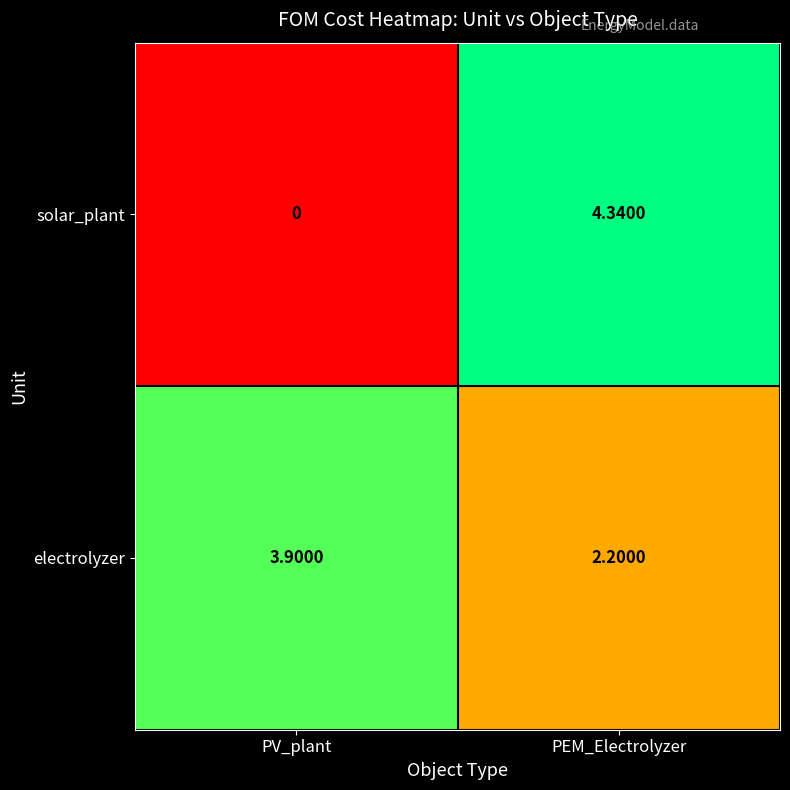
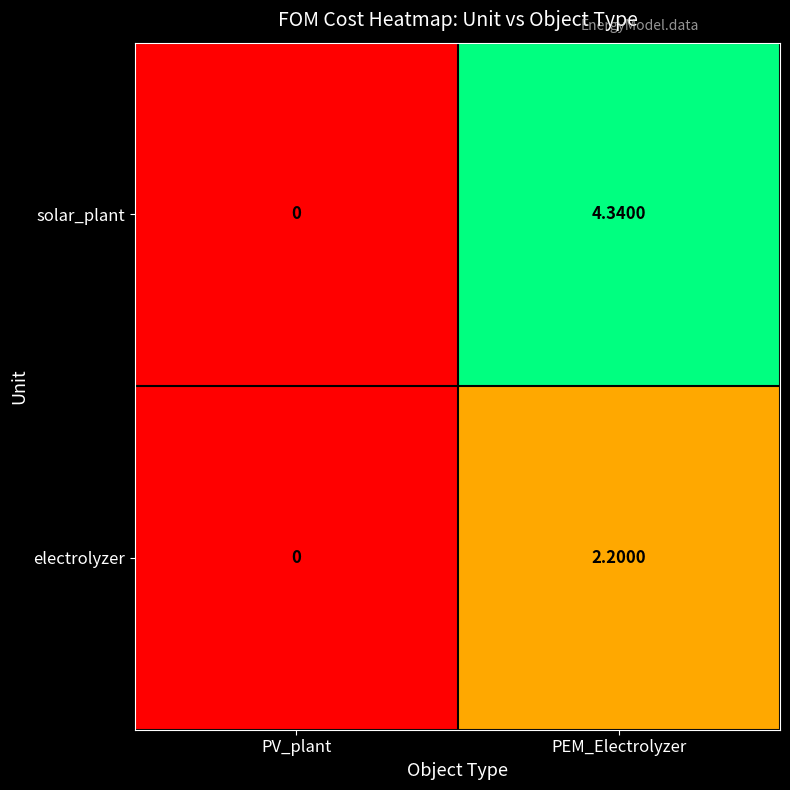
  {
    "solar_plant": {
      "PV_plant": 0,
      "PEM_Electrolyzer": 4.3400
    },
    "electrolyzer": {
-     "PV_plant": 3.9000,
+     "PV_plant": 0,
      "PEM_Electrolyzer": 2.2000
    }
  }
